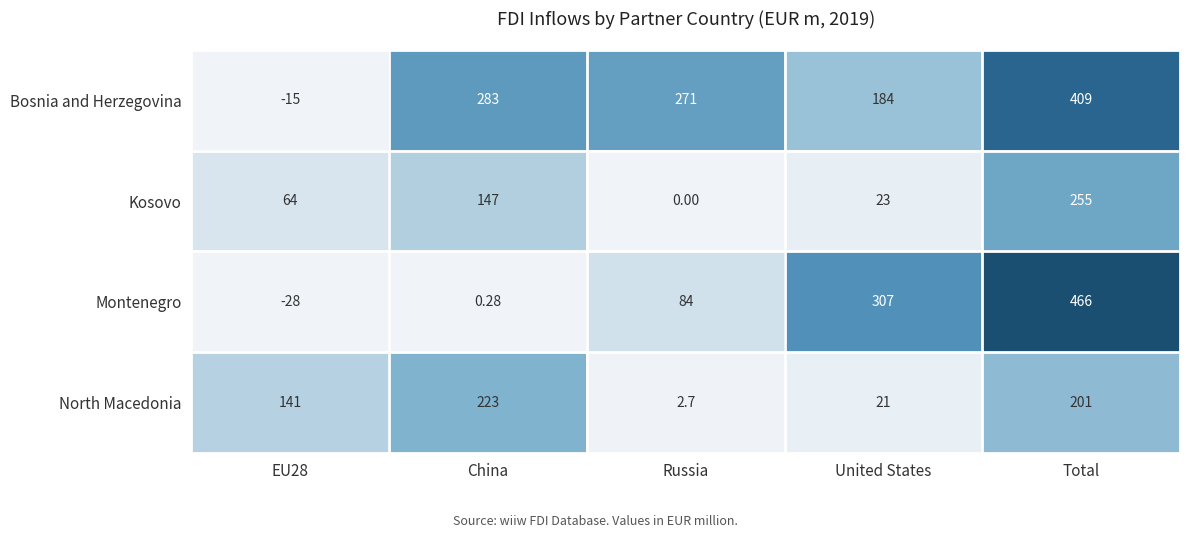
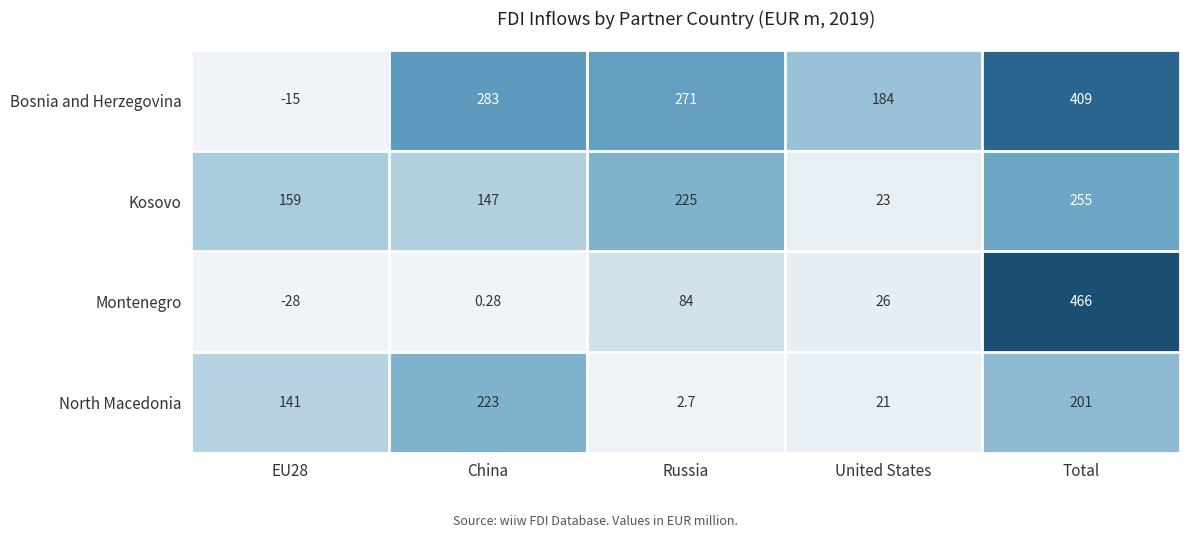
  {
    "Bosnia and Herzegovina": {
      "EU28": -15,
      "China": 283,
      "Russia": 271,
      "United States": 184,
      "Total": 409
    },
    "Kosovo": {
-     "EU28": 64,
+     "EU28": 159,
      "China": 147,
-     "Russia": 0.00,
+     "Russia": 225,
      "United States": 23,
      "Total": 255
    },
    "Montenegro": {
      "EU28": -28,
      "China": 0.28,
      "Russia": 84,
-     "United States": 307,
+     "United States": 26,
      "Total": 466
    },
    "North Macedonia": {
      "EU28": 141,
      "China": 223,
      "Russia": 2.7,
      "United States": 21,
      "Total": 201
    }
  }
